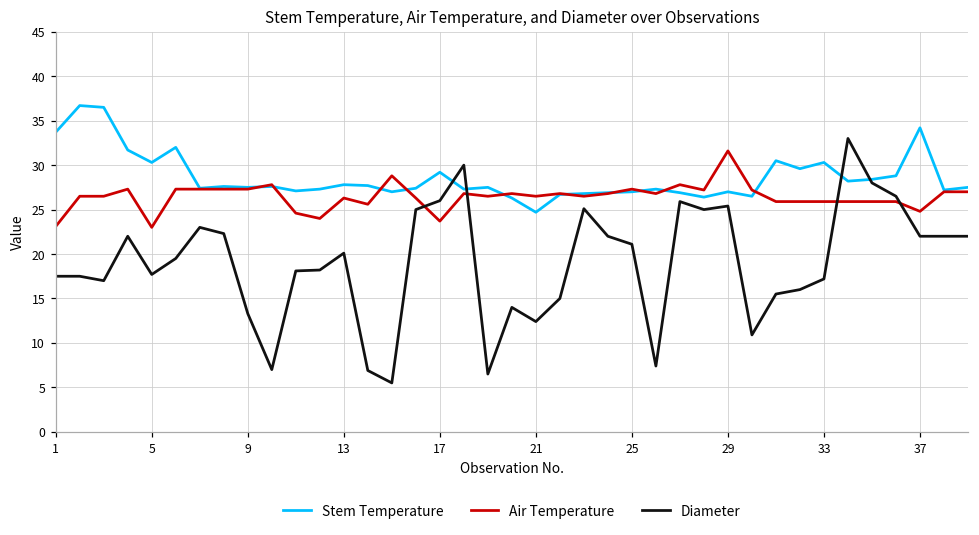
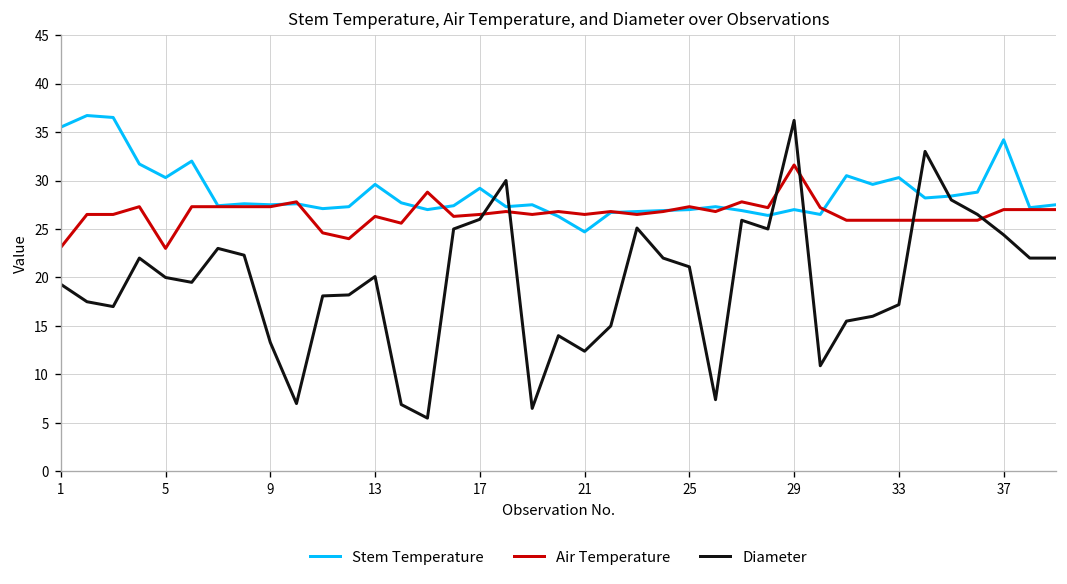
  {
    "Stem Temperature": {
-     "1": 34,
+     "1": 36,
      "5": 30,
-     "13": 28,
+     "13": 30,
      "17": 29,
      "21": 25,
      "29": 27,
      "33": 30,
      "37": 34
    },
    "Air Temperature": {
      "1": 23,
      "5": 23,
      "13": 26,
-     "17": 24,
+     "17": 27,
      "21": 27,
      "29": 32,
      "33": 26,
-     "37": 25
+     "37": 27
    },
    "Diameter": {
-     "1": 18,
-     "5": 18,
+     "1": 19,
+     "5": 20,
      "9": 13,
      "13": 20,
      "17": 26,
      "21": 12,
      "25": 21,
-     "29": 25,
+     "29": 36,
      "33": 17,
-     "37": 22
+     "37": 24
    }
  }
